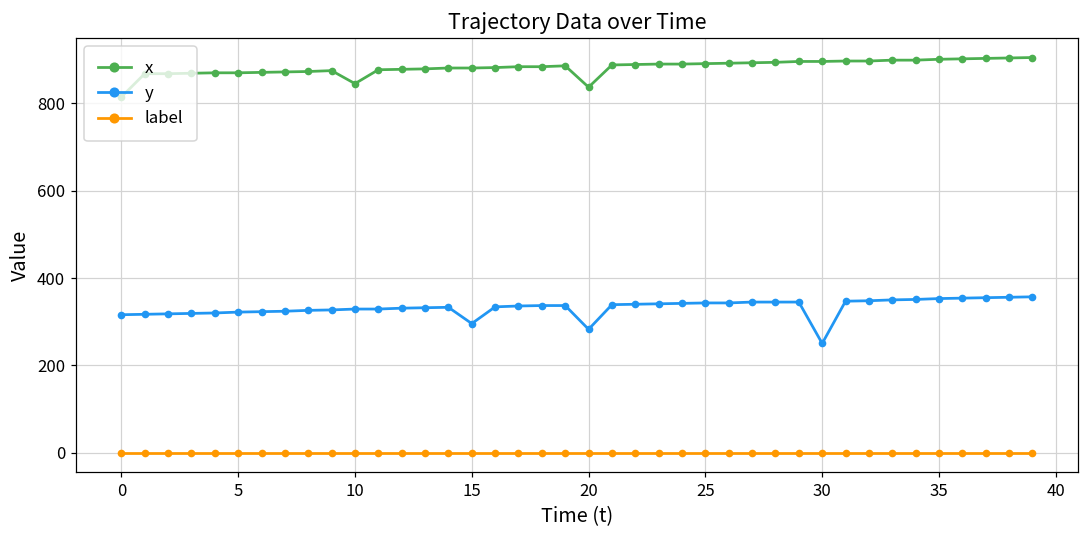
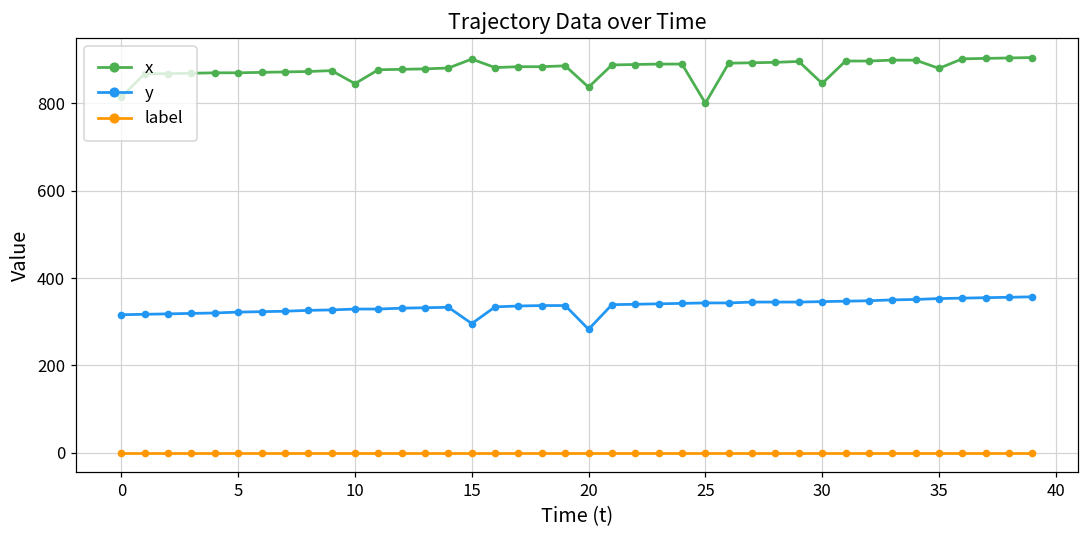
  {
    "x": {
      "5": 870,
      "10": 850,
-     "15": 880,
+     "15": 900,
      "20": 840,
-     "25": 890,
-     "30": 900,
-     "35": 900
+     "25": 800,
+     "30": 850,
+     "35": 880
    },
    "y": {
      "0": 320,
      "5": 320,
      "10": 330,
      "15": 300,
      "20": 280,
      "25": 340,
-     "30": 250,
+     "30": 350,
      "35": 350
    },
    "label": {
      "0": 0,
      "5": 0,
      "10": 0,
      "15": 0,
      "20": 0,
      "25": 0,
      "30": 0,
      "35": 0
    }
  }
